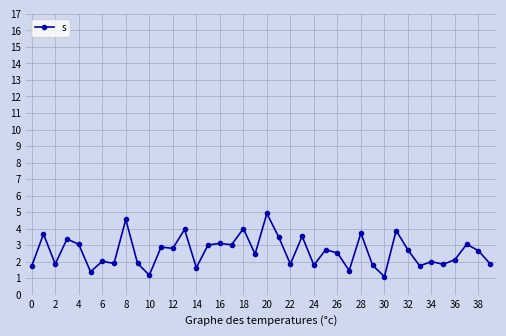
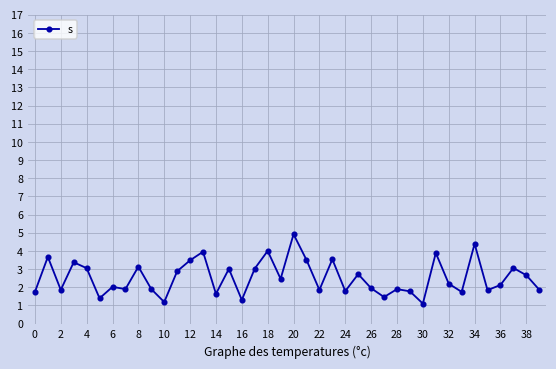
  {
    "0": 1.7,
    "2": 1.9,
    "4": 3.0,
    "6": 2.0,
-   "8": 4.6,
+   "8": 3.1,
    "10": 1.2,
-   "12": 2.8,
+   "12": 3.5,
    "14": 1.6,
-   "16": 3.1,
+   "16": 1.3,
    "18": 4.0,
    "20": 4.9,
    "22": 1.8,
    "24": 1.8,
-   "26": 2.5,
-   "28": 3.7,
+   "26": 1.9,
+   "28": 1.9,
    "30": 1.1,
-   "32": 2.7,
-   "34": 2.0,
+   "32": 2.2,
+   "34": 4.4,
    "36": 2.1,
    "38": 2.7
  }
